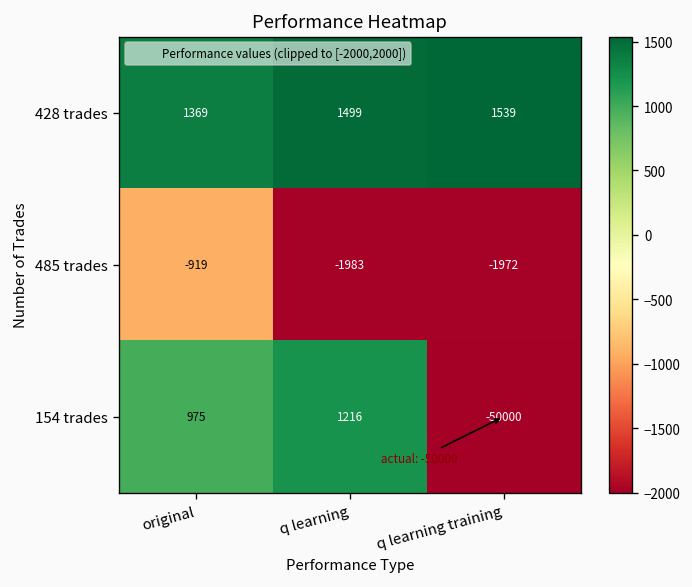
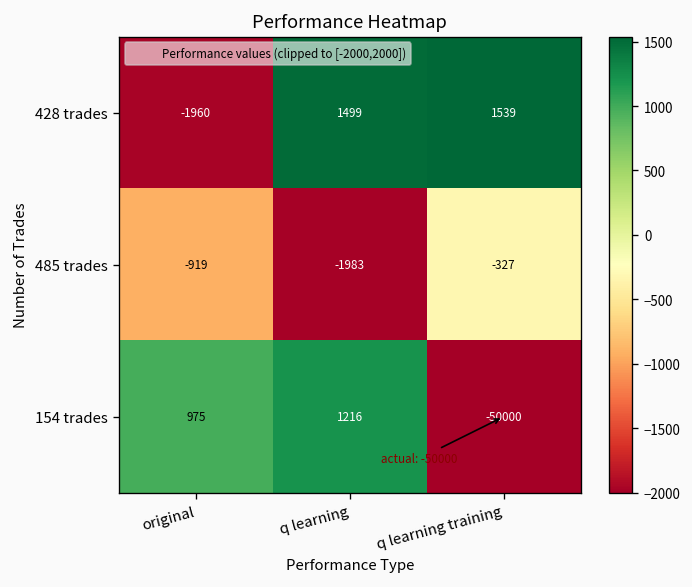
  {
    "428 trades": {
-     "original": 1369,
+     "original": -1960,
      "q learning": 1499,
      "q learning training": 1539
    },
    "485 trades": {
      "original": -919,
      "q learning": -1983,
-     "q learning training": -1972
+     "q learning training": -327
    },
    "154 trades": {
      "original": 975,
      "q learning": 1216,
      "q learning training": -50000
    }
  }
